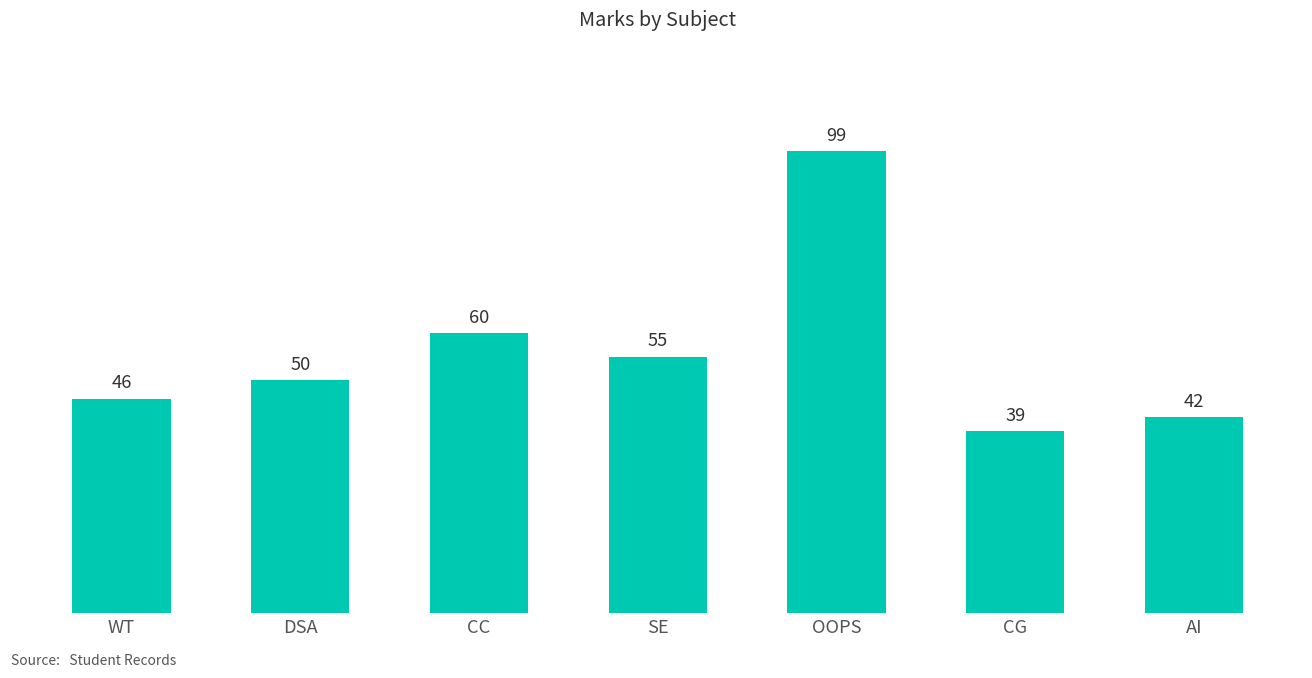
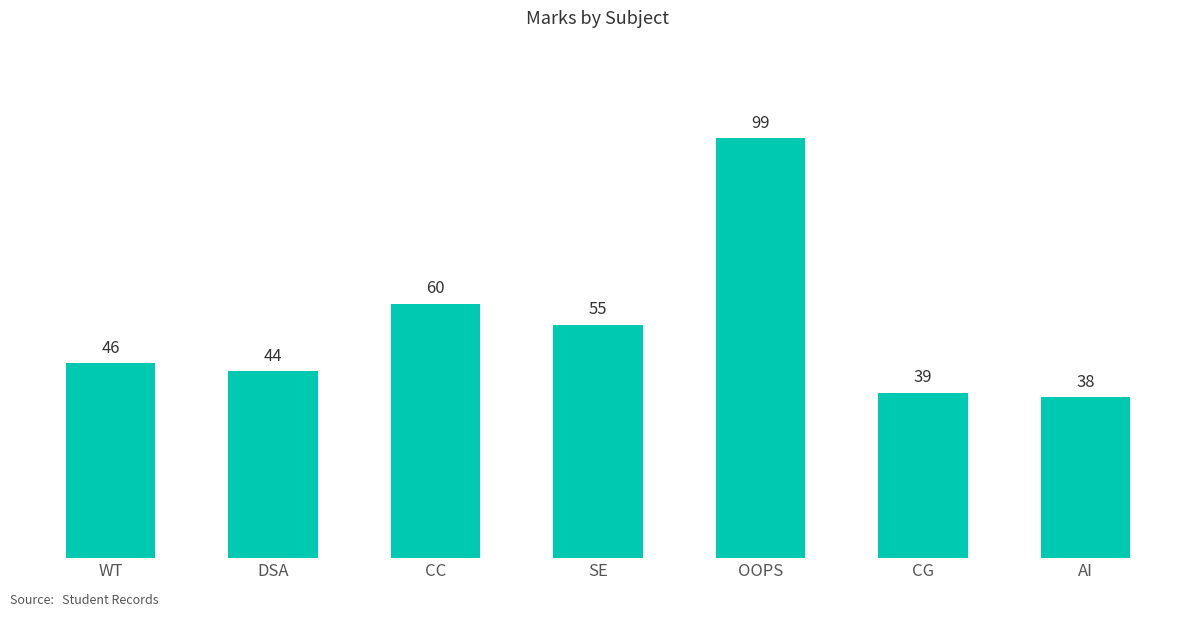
  {
    "WT": 46,
-   "DSA": 50,
+   "DSA": 44,
    "CC": 60,
    "SE": 55,
    "OOPS": 99,
    "CG": 39,
-   "AI": 42
+   "AI": 38
  }
